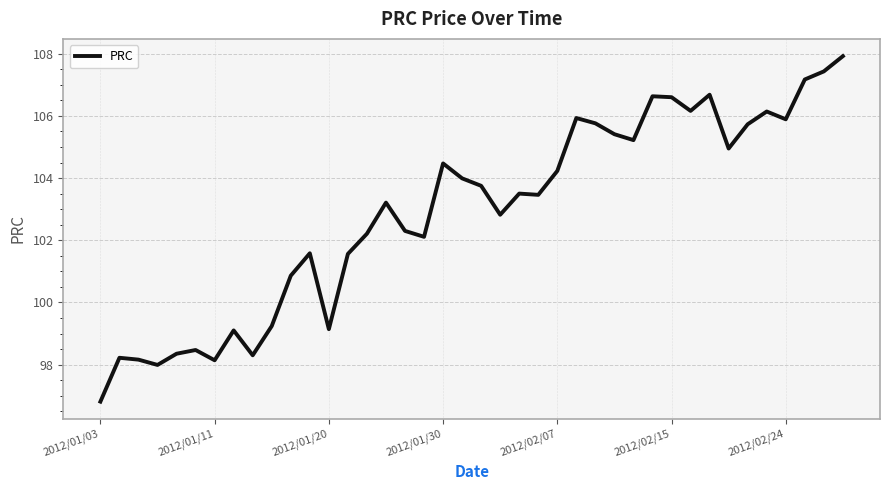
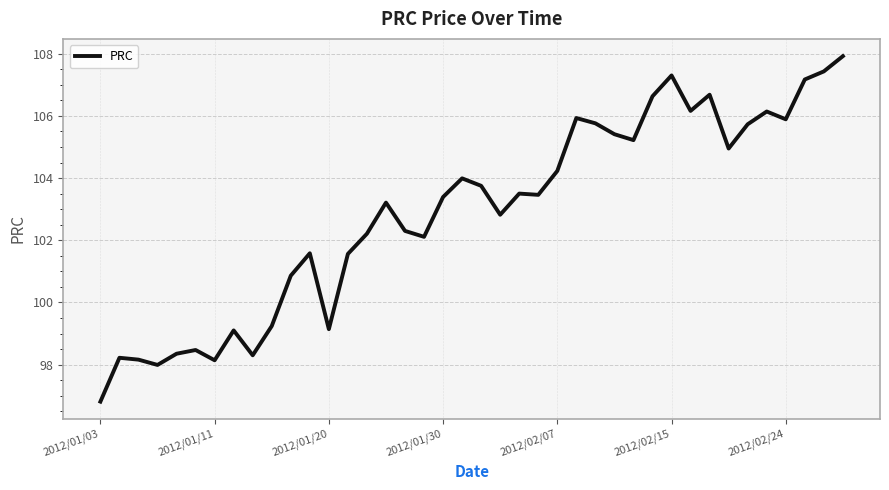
  {
    "2012/01/03": 96.8,
    "2012/01/11": 98.1,
    "2012/01/20": 99.1,
-   "2012/01/30": 104.5,
+   "2012/01/30": 103.4,
    "2012/02/07": 104.2,
-   "2012/02/15": 106.6,
+   "2012/02/15": 107.3,
    "2012/02/24": 105.9
  }
